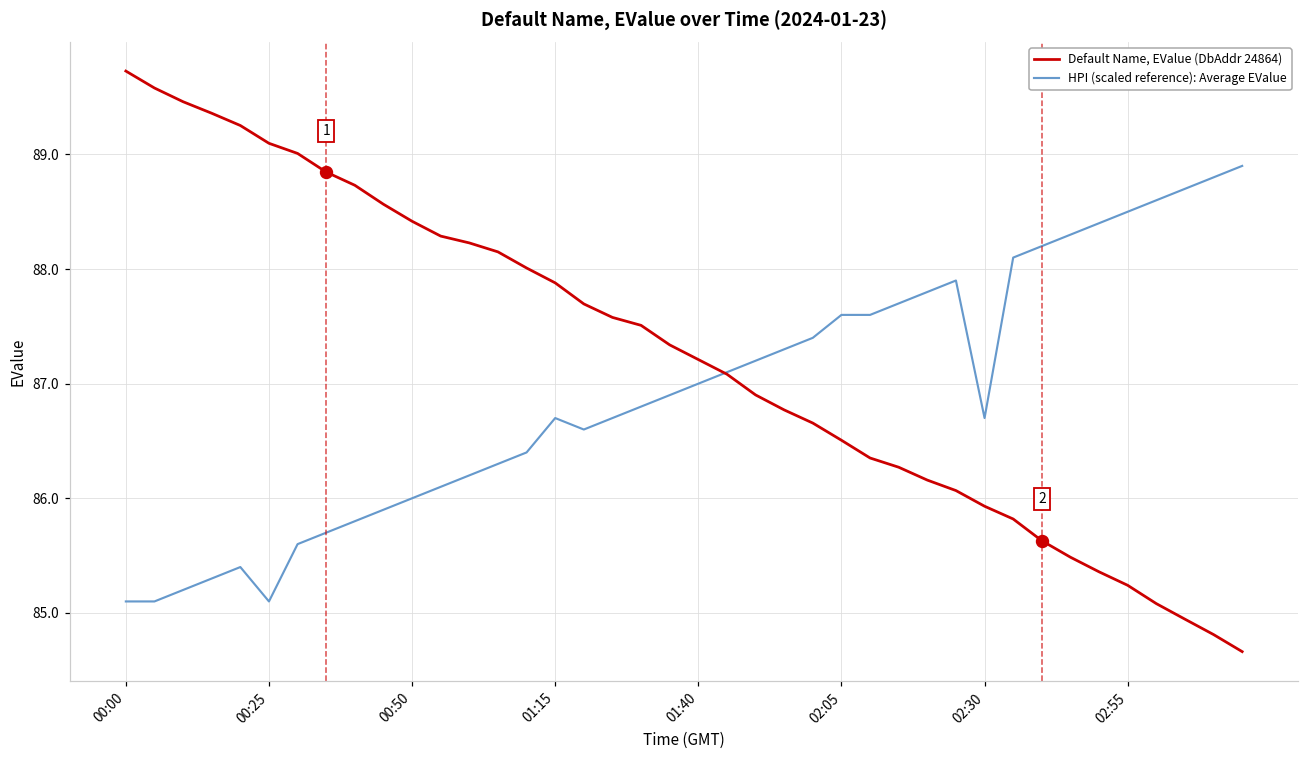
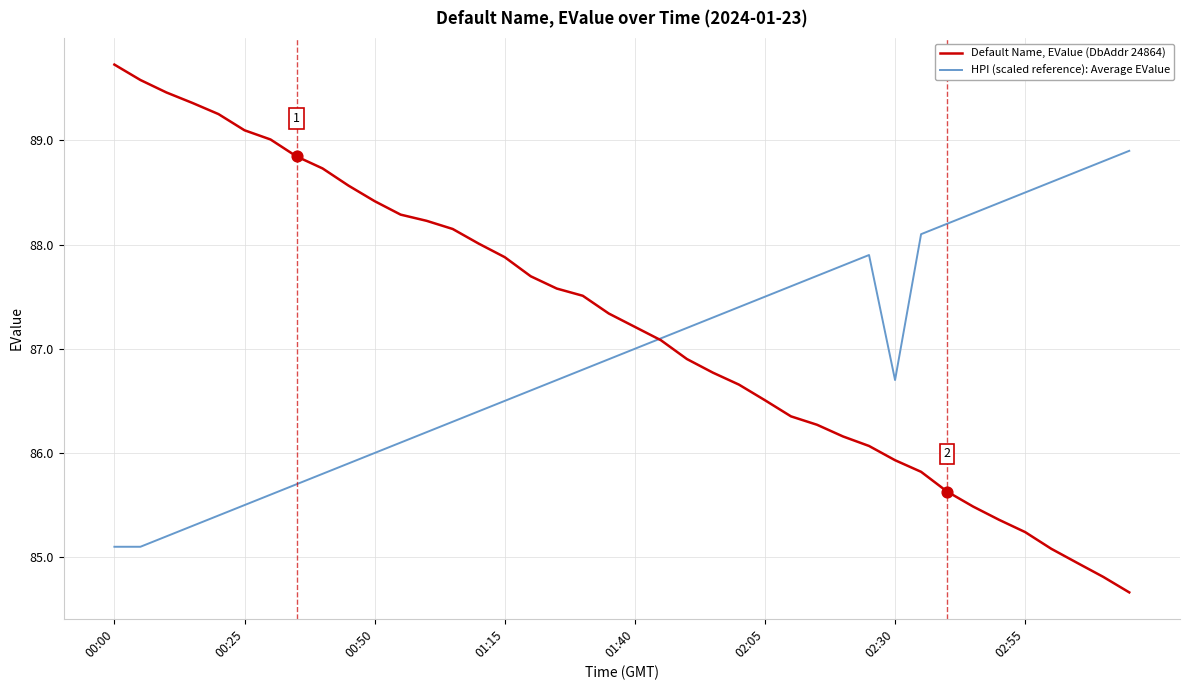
  {
    "HPI (scaled reference): Average EValue": {
      "00:00": 85.1,
-     "00:25": 85.1,
+     "00:25": 85.5,
      "00:50": 86.0,
-     "01:15": 86.7,
+     "01:15": 86.5,
      "01:40": 87.0,
-     "02:05": 87.6,
+     "02:05": 87.5,
      "02:30": 86.7,
      "02:55": 88.5
    }
  }
